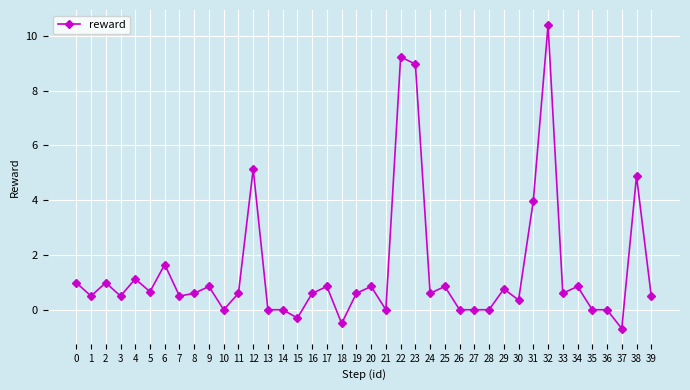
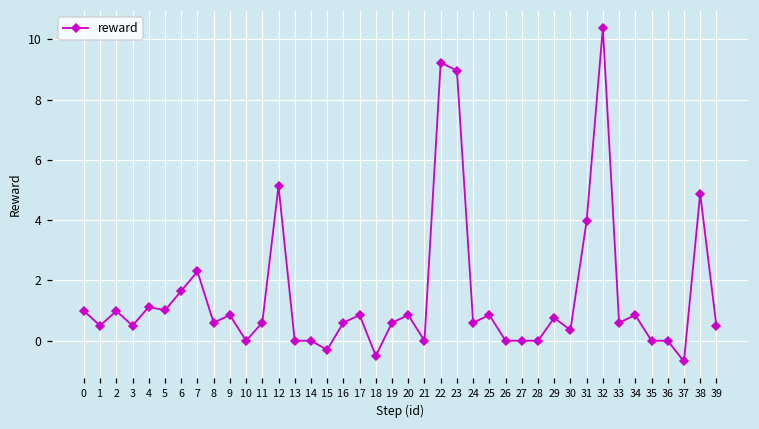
  {
    "0": 1.0,
    "1": 0.5,
    "2": 1.0,
    "3": 0.5,
    "4": 1.1,
-   "5": 0.7,
+   "5": 1.0,
    "6": 1.7,
-   "7": 0.5,
+   "7": 2.3,
    "8": 0.6,
    "9": 0.9,
    "10": 0.0,
    "11": 0.6,
    "12": 5.1,
    "13": 0.0,
    "14": 0.0,
    "15": -0.3,
    "16": 0.6,
    "17": 0.9,
    "18": -0.5,
    "19": 0.6,
    "20": 0.9,
    "21": 0.0,
    "22": 9.2,
    "23": 9.0,
    "24": 0.6,
    "25": 0.9,
    "26": 0.0,
    "27": 0.0,
    "28": 0.0,
    "29": 0.8,
    "30": 0.4,
    "31": 4.0,
    "32": 10.4,
    "33": 0.6,
    "34": 0.9,
    "35": 0.0,
    "36": 0.0,
    "37": -0.7,
    "38": 4.9,
    "39": 0.5
  }
